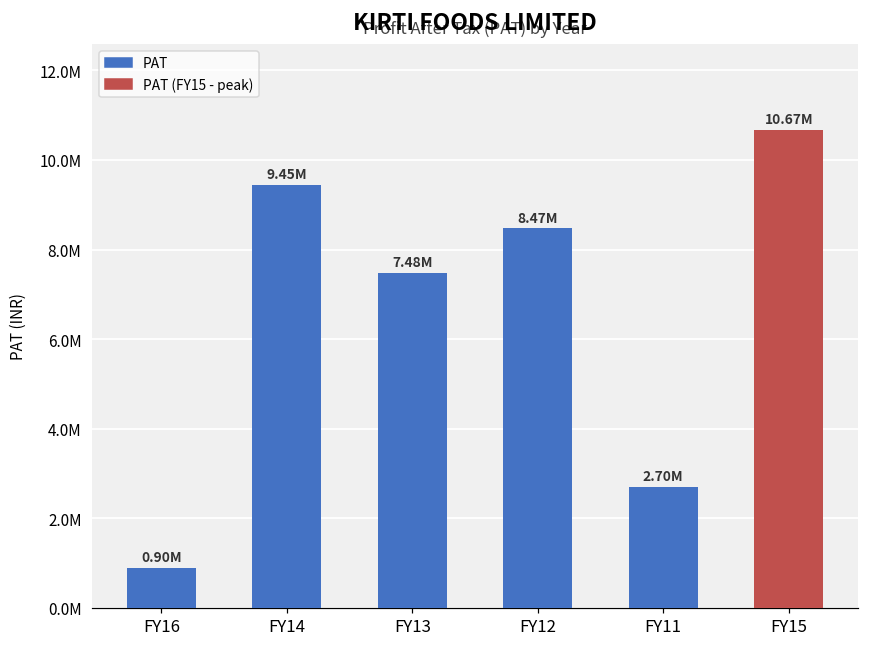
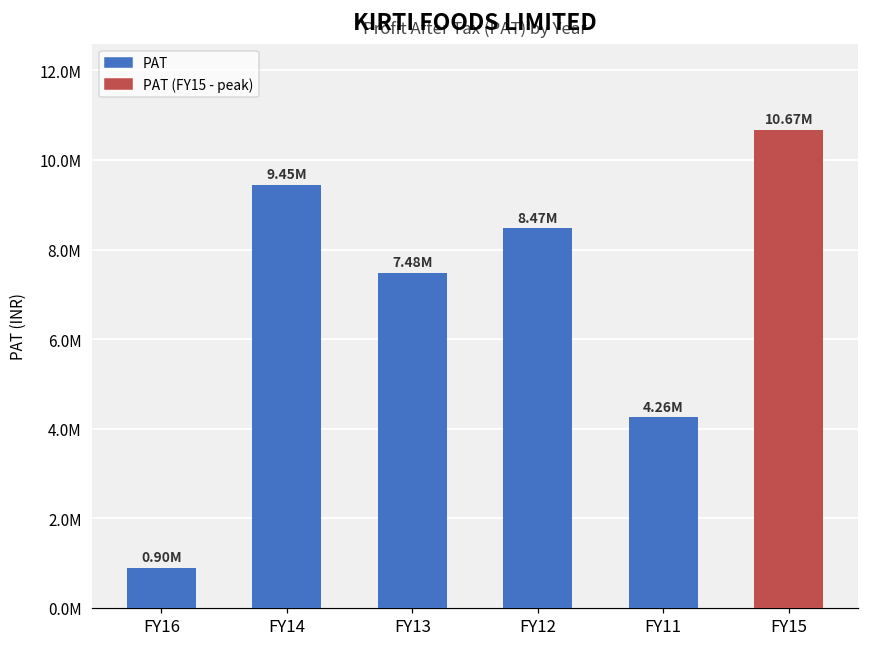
  {
    "FY16": "0.90M",
    "FY14": "9.45M",
    "FY13": "7.48M",
    "FY12": "8.47M",
-   "FY11": "2.70M",
+   "FY11": "4.26M",
    "FY15": "10.67M"
  }
